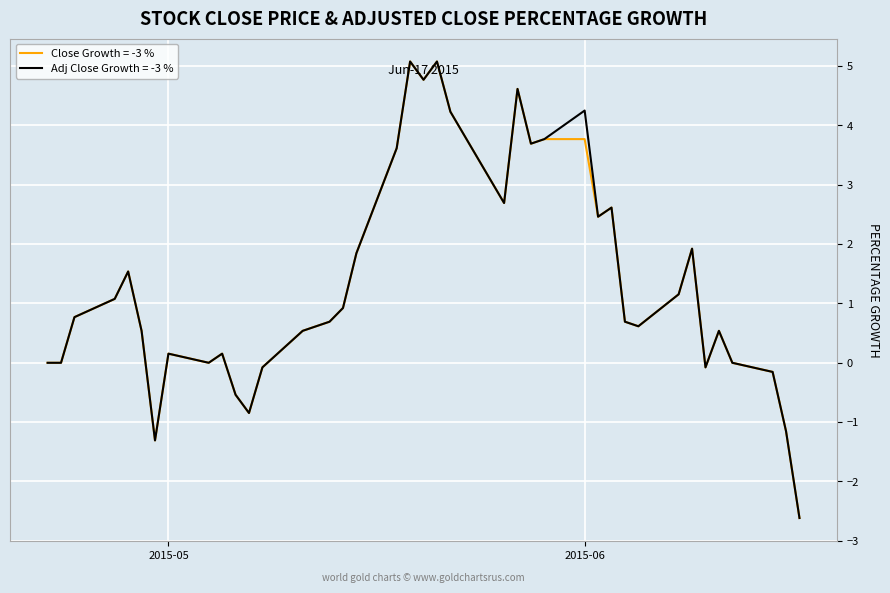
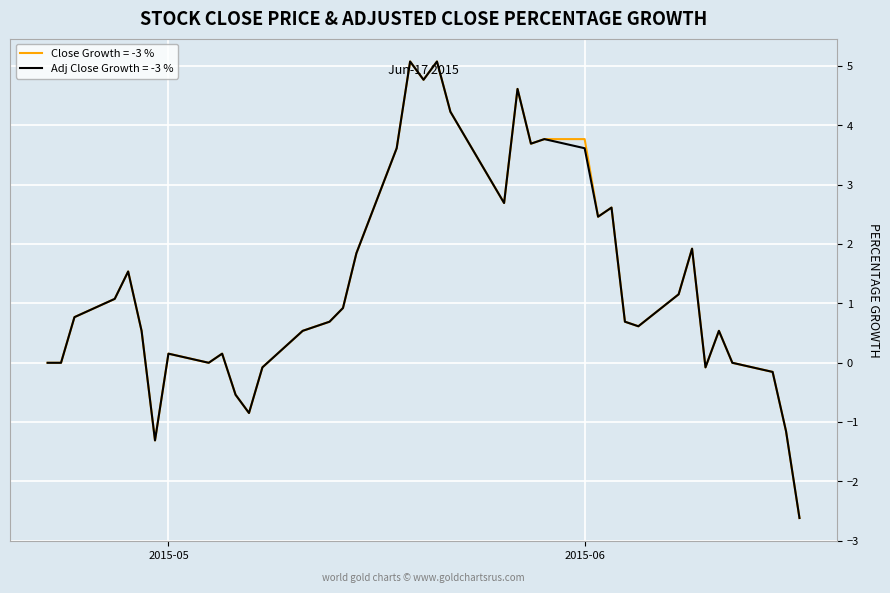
  {
    "Close Growth = -3 %": {
      "2015-06": 3.8
    },
    "Adj Close Growth = -3 %": {
-     "2015-06": 4.3
+     "2015-06": 3.6
    }
  }
